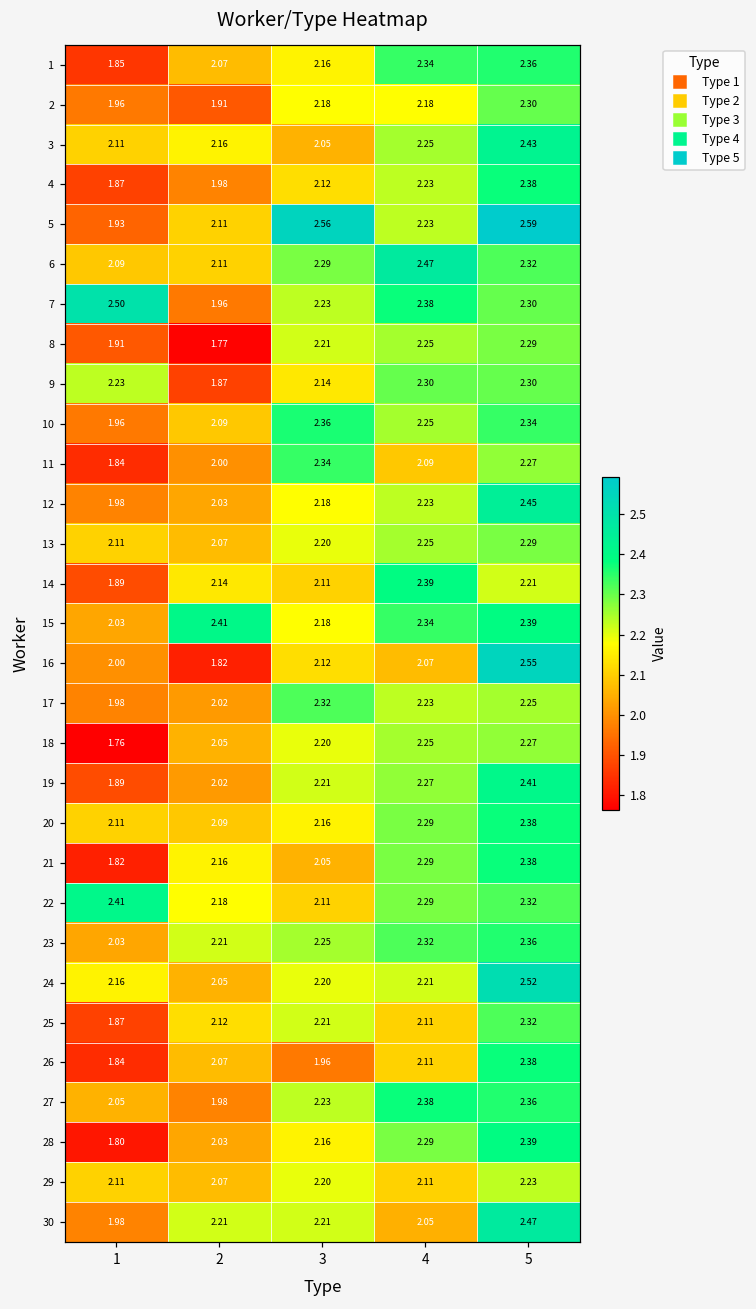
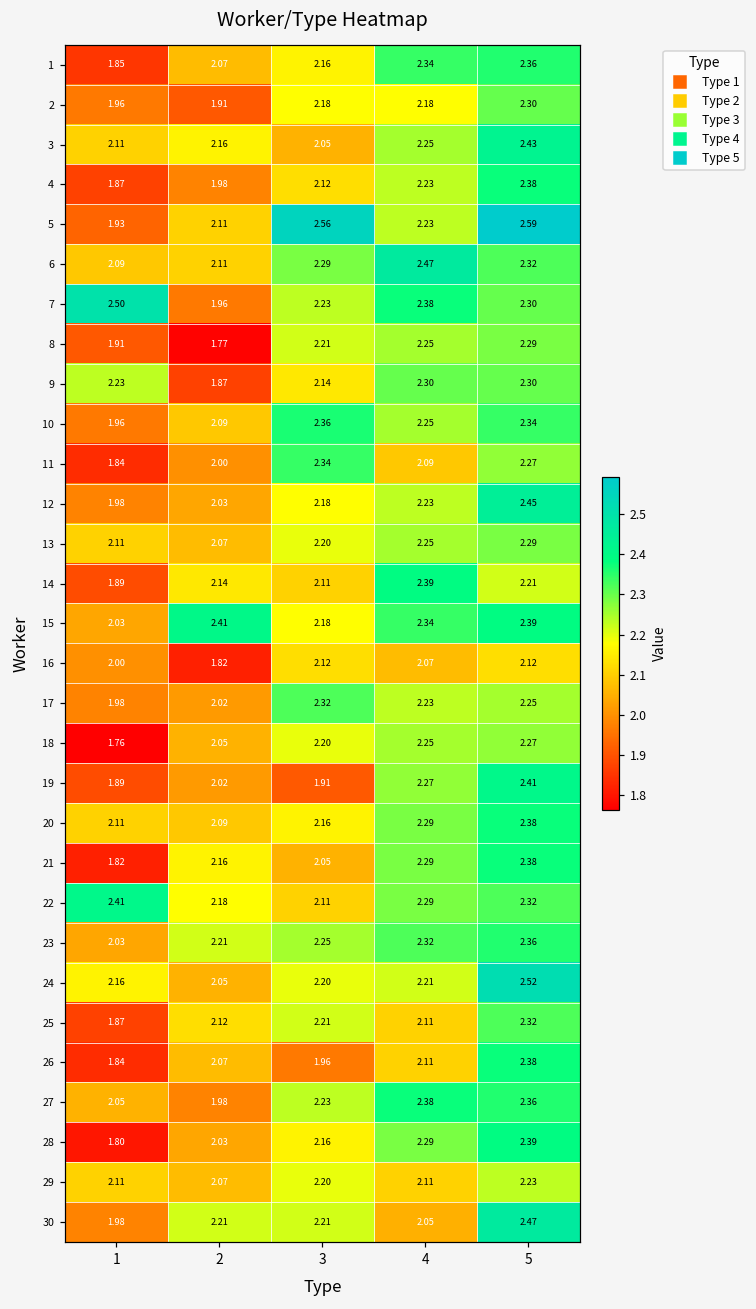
  {
    "1": {
      "1": 1.85,
      "2": 2.07,
      "3": 2.16,
      "4": 2.34,
      "5": 2.36
    },
    "2": {
      "1": 1.96,
      "2": 1.91,
      "3": 2.18,
      "4": 2.18,
      "5": 2.30
    },
    "3": {
      "1": 2.11,
      "2": 2.16,
      "3": 2.05,
      "4": 2.25,
      "5": 2.43
    },
    "4": {
      "1": 1.87,
      "2": 1.98,
      "3": 2.12,
      "4": 2.23,
      "5": 2.38
    },
    "5": {
      "1": 1.93,
      "2": 2.11,
      "3": 2.56,
      "4": 2.23,
      "5": 2.59
    },
    "6": {
      "1": 2.09,
      "2": 2.11,
      "3": 2.29,
      "4": 2.47,
      "5": 2.32
    },
    "7": {
      "1": 2.50,
      "2": 1.96,
      "3": 2.23,
      "4": 2.38,
      "5": 2.30
    },
    "8": {
      "1": 1.91,
      "2": 1.77,
      "3": 2.21,
      "4": 2.25,
      "5": 2.29
    },
    "9": {
      "1": 2.23,
      "2": 1.87,
      "3": 2.14,
      "4": 2.30,
      "5": 2.30
    },
    "10": {
      "1": 1.96,
      "2": 2.09,
      "3": 2.36,
      "4": 2.25,
      "5": 2.34
    },
    "11": {
      "1": 1.84,
      "2": 2.00,
      "3": 2.34,
      "4": 2.09,
      "5": 2.27
    },
    "12": {
      "1": 1.98,
      "2": 2.03,
      "3": 2.18,
      "4": 2.23,
      "5": 2.45
    },
    "13": {
      "1": 2.11,
      "2": 2.07,
      "3": 2.20,
      "4": 2.25,
      "5": 2.29
    },
    "14": {
      "1": 1.89,
      "2": 2.14,
      "3": 2.11,
      "4": 2.39,
      "5": 2.21
    },
    "15": {
      "1": 2.03,
      "2": 2.41,
      "3": 2.18,
      "4": 2.34,
      "5": 2.39
    },
    "16": {
      "1": 2.00,
      "2": 1.82,
      "3": 2.12,
      "4": 2.07,
-     "5": 2.55
+     "5": 2.12
    },
    "17": {
      "1": 1.98,
      "2": 2.02,
      "3": 2.32,
      "4": 2.23,
      "5": 2.25
    },
    "18": {
      "1": 1.76,
      "2": 2.05,
      "3": 2.20,
      "4": 2.25,
      "5": 2.27
    },
    "19": {
      "1": 1.89,
      "2": 2.02,
-     "3": 2.21,
+     "3": 1.91,
      "4": 2.27,
      "5": 2.41
    },
    "20": {
      "1": 2.11,
      "2": 2.09,
      "3": 2.16,
      "4": 2.29,
      "5": 2.38
    },
    "21": {
      "1": 1.82,
      "2": 2.16,
      "3": 2.05,
      "4": 2.29,
      "5": 2.38
    },
    "22": {
      "1": 2.41,
      "2": 2.18,
      "3": 2.11,
      "4": 2.29,
      "5": 2.32
    },
    "23": {
      "1": 2.03,
      "2": 2.21,
      "3": 2.25,
      "4": 2.32,
      "5": 2.36
    },
    "24": {
      "1": 2.16,
      "2": 2.05,
      "3": 2.20,
      "4": 2.21,
      "5": 2.52
    },
    "25": {
      "1": 1.87,
      "2": 2.12,
      "3": 2.21,
      "4": 2.11,
      "5": 2.32
    },
    "26": {
      "1": 1.84,
      "2": 2.07,
      "3": 1.96,
      "4": 2.11,
      "5": 2.38
    },
    "27": {
      "1": 2.05,
      "2": 1.98,
      "3": 2.23,
      "4": 2.38,
      "5": 2.36
    },
    "28": {
      "1": 1.80,
      "2": 2.03,
      "3": 2.16,
      "4": 2.29,
      "5": 2.39
    },
    "29": {
      "1": 2.11,
      "2": 2.07,
      "3": 2.20,
      "4": 2.11,
      "5": 2.23
    },
    "30": {
      "1": 1.98,
      "2": 2.21,
      "3": 2.21,
      "4": 2.05,
      "5": 2.47
    }
  }
